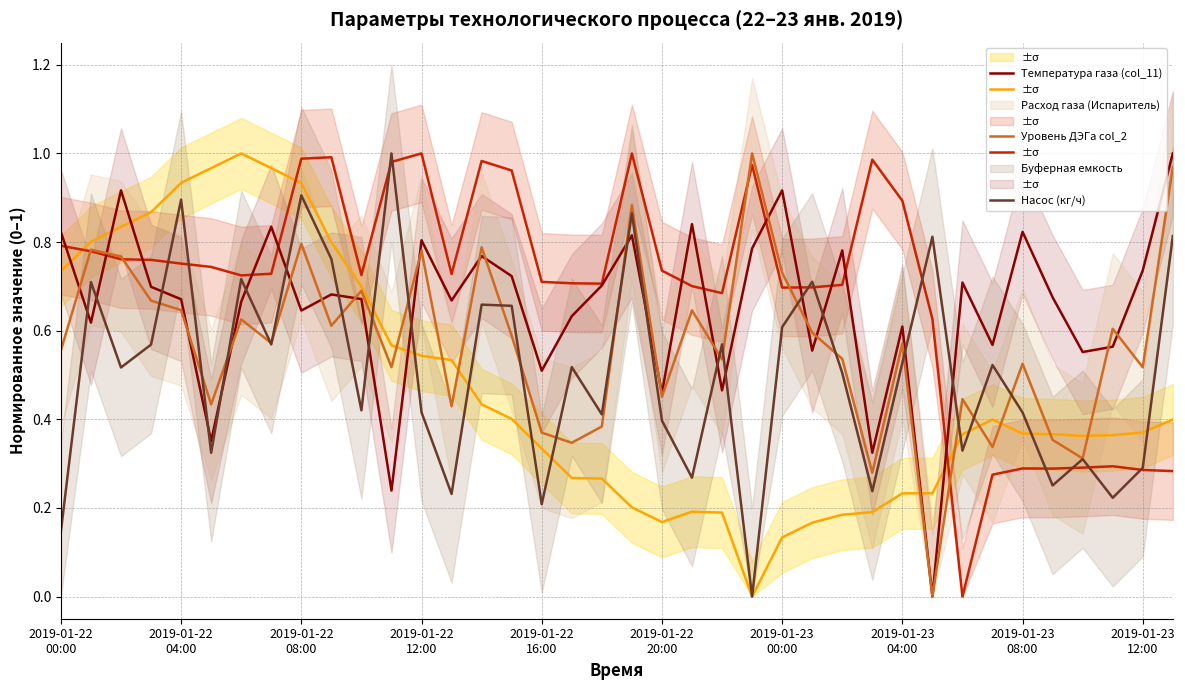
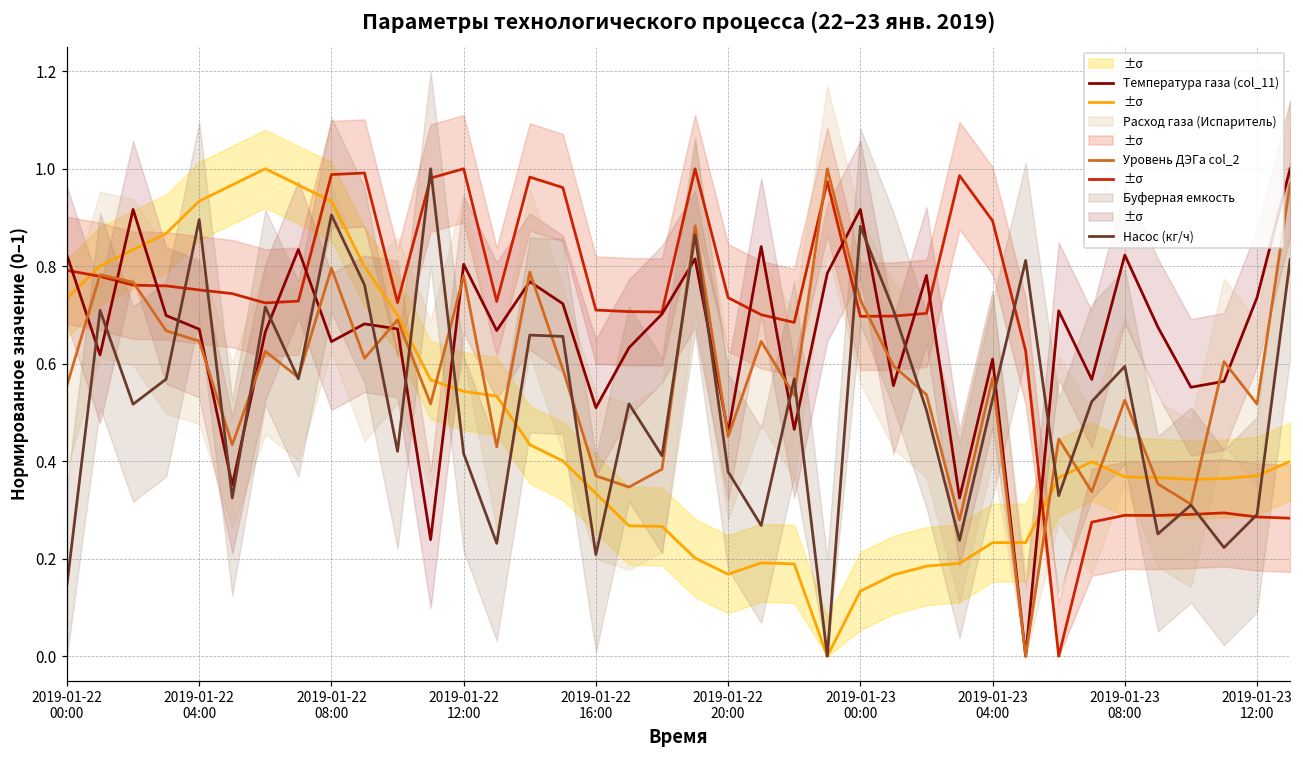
  {
    "Насос (кг/ч)": {
      "2019-01-22 00:00": 0.15,
      "2019-01-22 04:00": 0.90,
      "2019-01-22 08:00": 0.91,
      "2019-01-22 12:00": 0.42,
      "2019-01-22 16:00": 0.21,
-     "2019-01-22 20:00": 0.40,
-     "2019-01-23 00:00": 0.61,
+     "2019-01-22 20:00": 0.38,
+     "2019-01-23 00:00": 0.88,
      "2019-01-23 04:00": 0.53,
-     "2019-01-23 08:00": 0.42
+     "2019-01-23 08:00": 0.59
    }
  }
